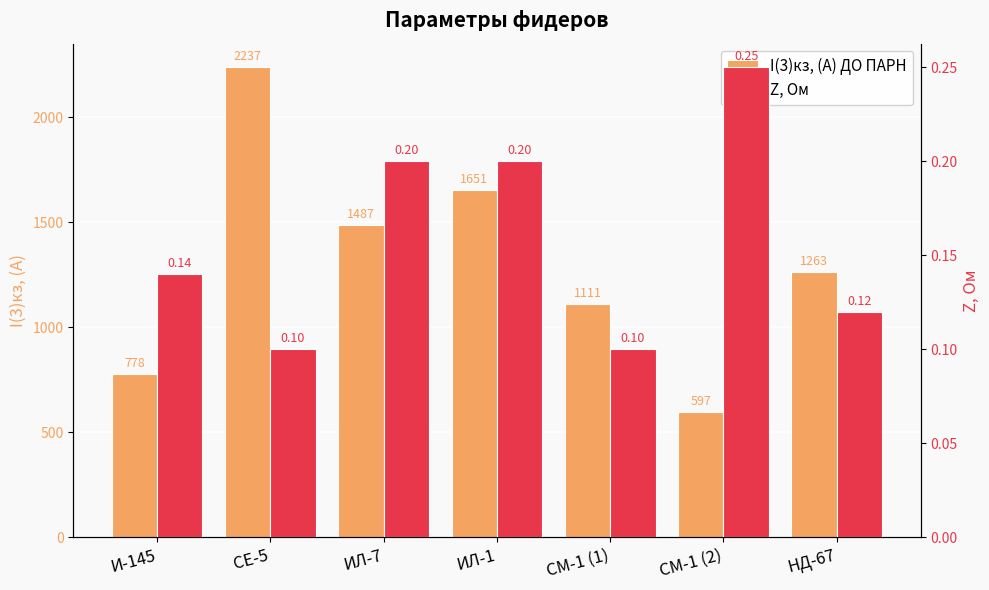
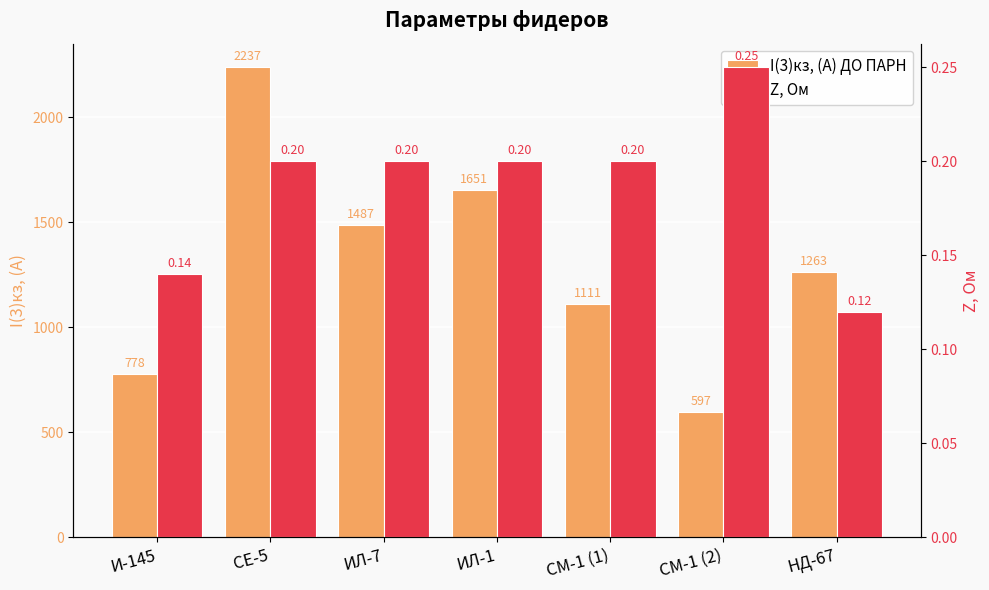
  {
    "I(3)кз, (А) ДО ПАРН": {
      "И-145": 778,
      "СЕ-5": 2237,
      "ИЛ-7": 1487,
      "ИЛ-1": 1651,
      "СМ-1 (1)": 1111,
      "СМ-1 (2)": 597,
      "НД-67": 1263
    },
    "Z, Ом": {
      "И-145": 0.14,
-     "СЕ-5": 0.10,
+     "СЕ-5": 0.20,
      "ИЛ-7": 0.20,
      "ИЛ-1": 0.20,
-     "СМ-1 (1)": 0.10,
+     "СМ-1 (1)": 0.20,
      "НД-67": 0.12
    }
  }
